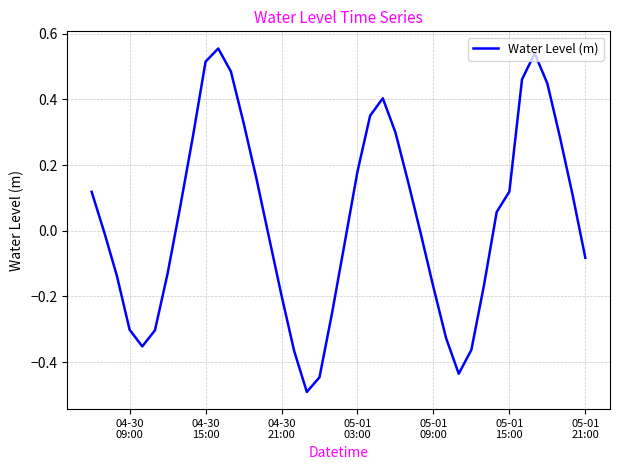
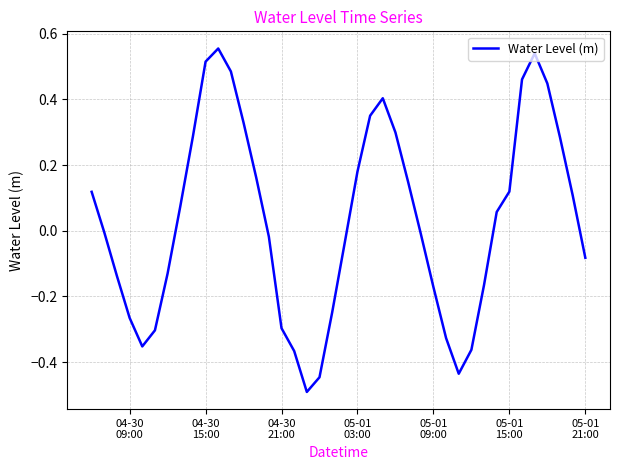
  {
-   "04-30 09:00": -0.30,
+   "04-30 09:00": -0.27,
    "04-30 15:00": 0.52,
-   "04-30 21:00": -0.20,
+   "04-30 21:00": -0.30,
    "05-01 03:00": 0.18,
    "05-01 09:00": -0.17,
    "05-01 15:00": 0.12,
    "05-01 21:00": -0.08
  }
